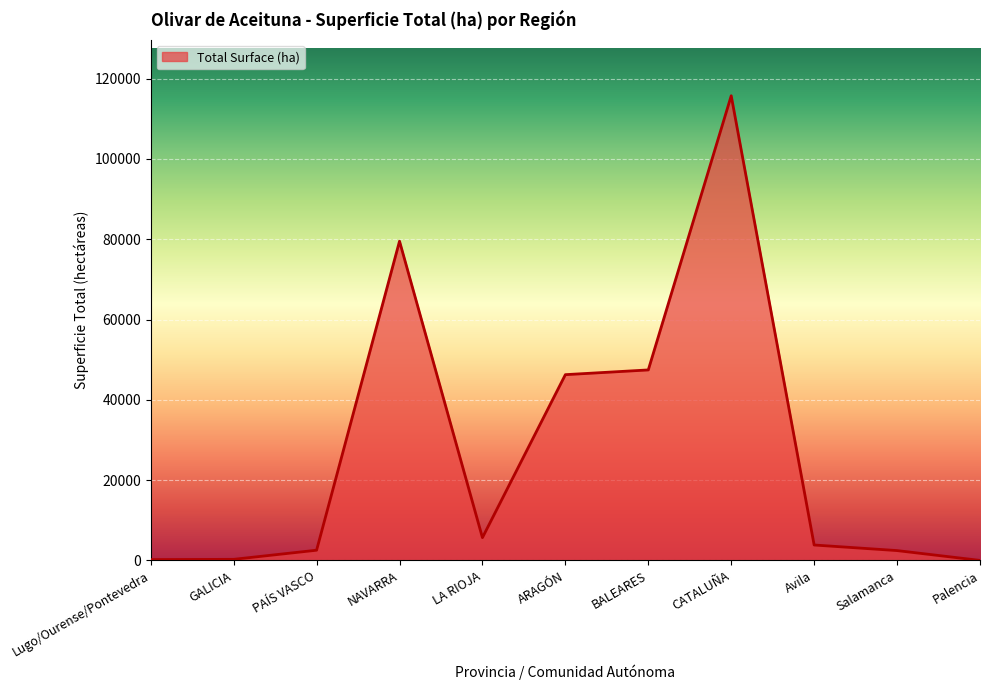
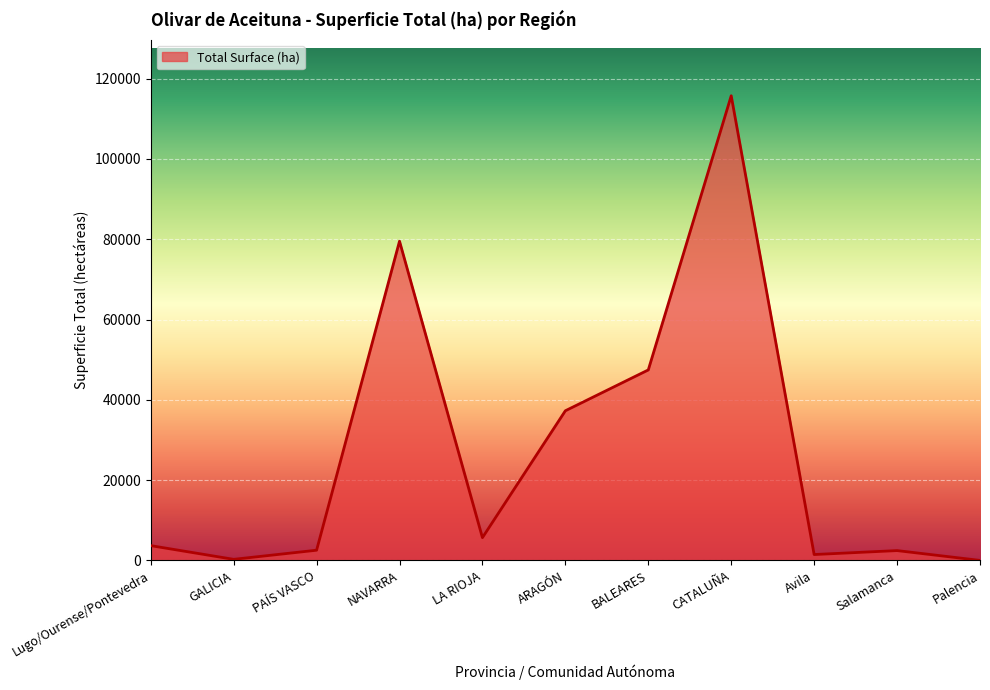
  {
-   "Lugo/Ourense/Pontevedra": 0,
+   "Lugo/Ourense/Pontevedra": 4000,
    "GALICIA": 0,
    "PAÍS VASCO": 3000,
    "NAVARRA": 80000,
    "LA RIOJA": 6000,
-   "ARAGÓN": 46000,
+   "ARAGÓN": 37000,
    "BALEARES": 47000,
    "CATALUÑA": 116000,
-   "Avila": 4000,
+   "Avila": 1000,
    "Salamanca": 2000,
    "Palencia": 0
  }
